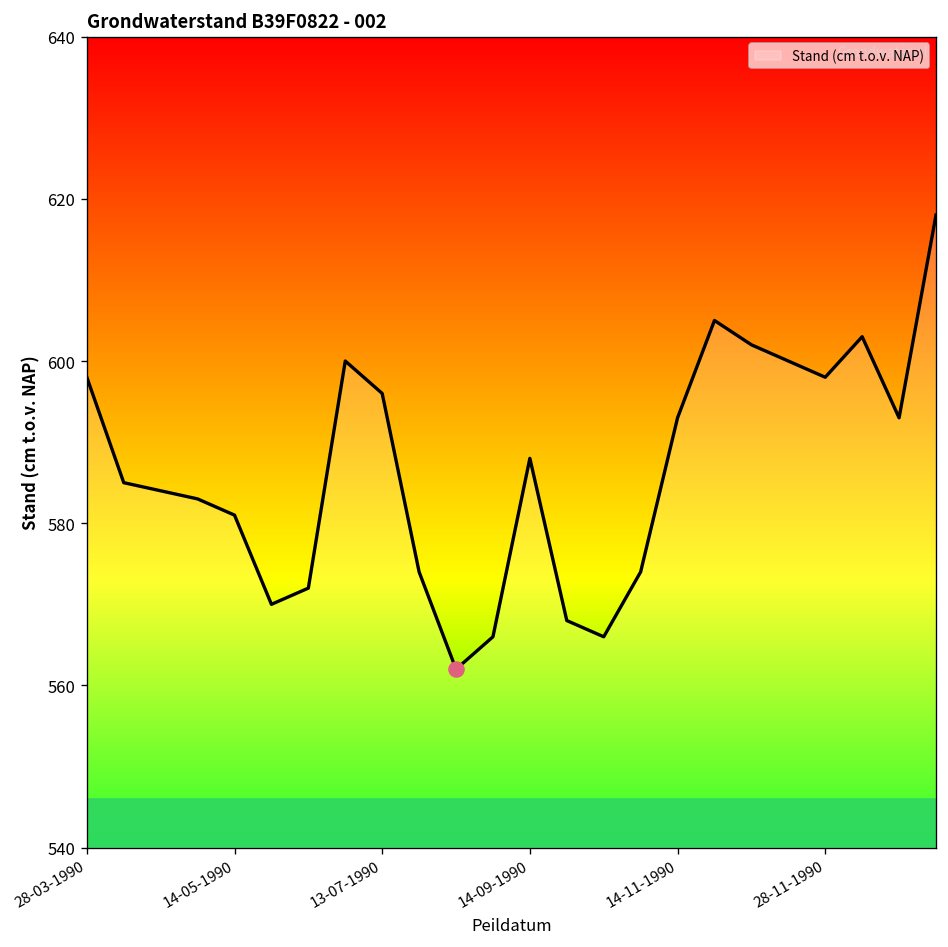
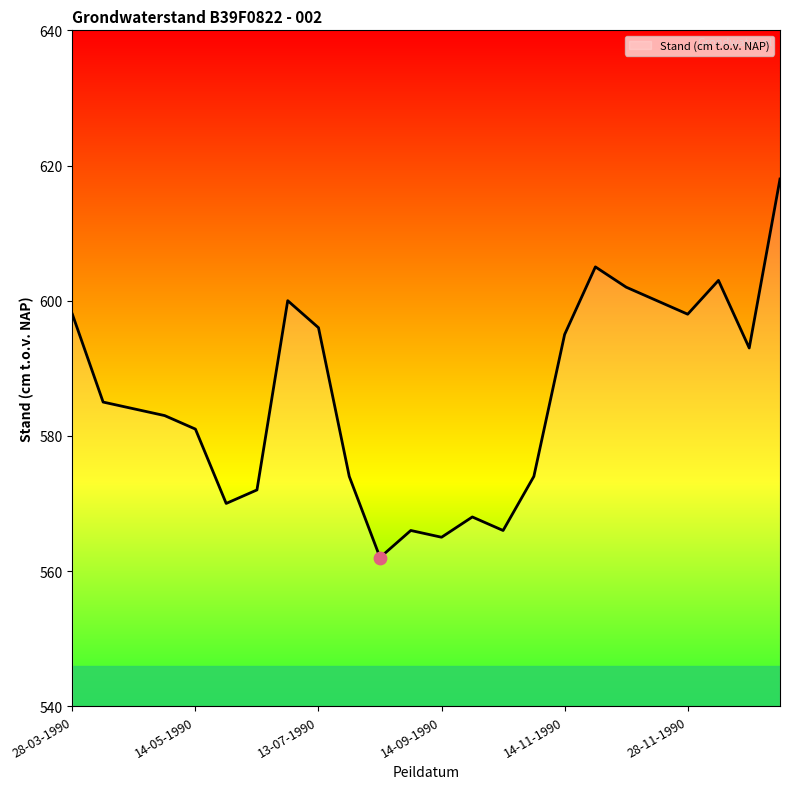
  {
    "Stand (cm t.o.v. NAP)": {
      "28-03-1990": 598,
      "14-05-1990": 581,
      "13-07-1990": 596,
-     "14-09-1990": 588,
-     "14-11-1990": 593,
+     "14-09-1990": 565,
+     "14-11-1990": 595,
      "28-11-1990": 598
    }
  }
